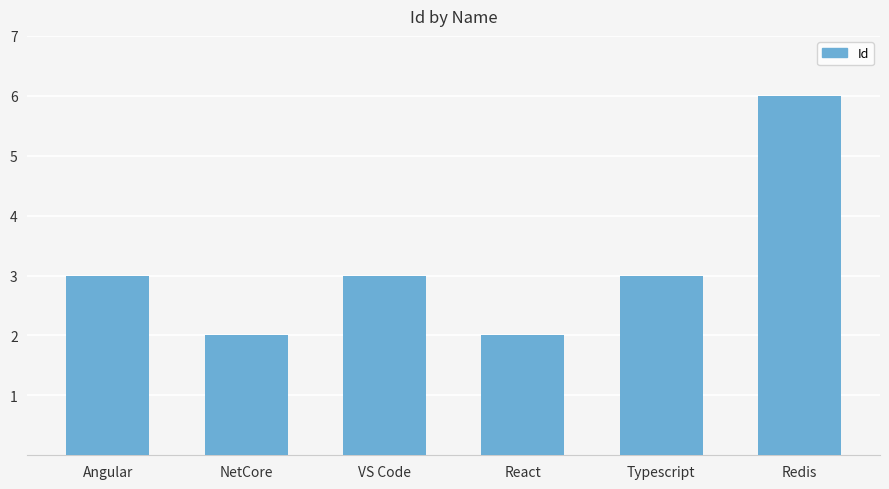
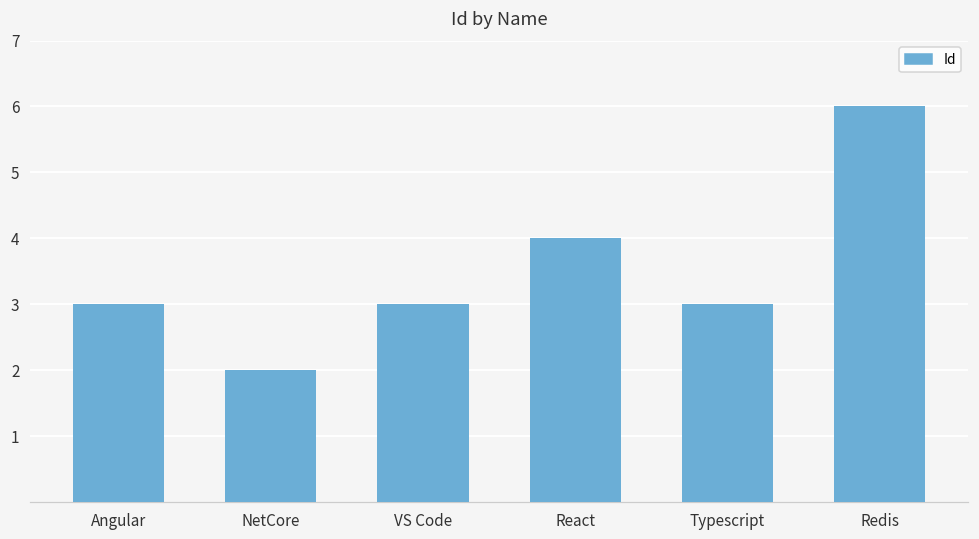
  {
    "Angular": 3,
    "NetCore": 2,
    "VS Code": 3,
-   "React": 2,
+   "React": 4,
    "Typescript": 3,
    "Redis": 6
  }
